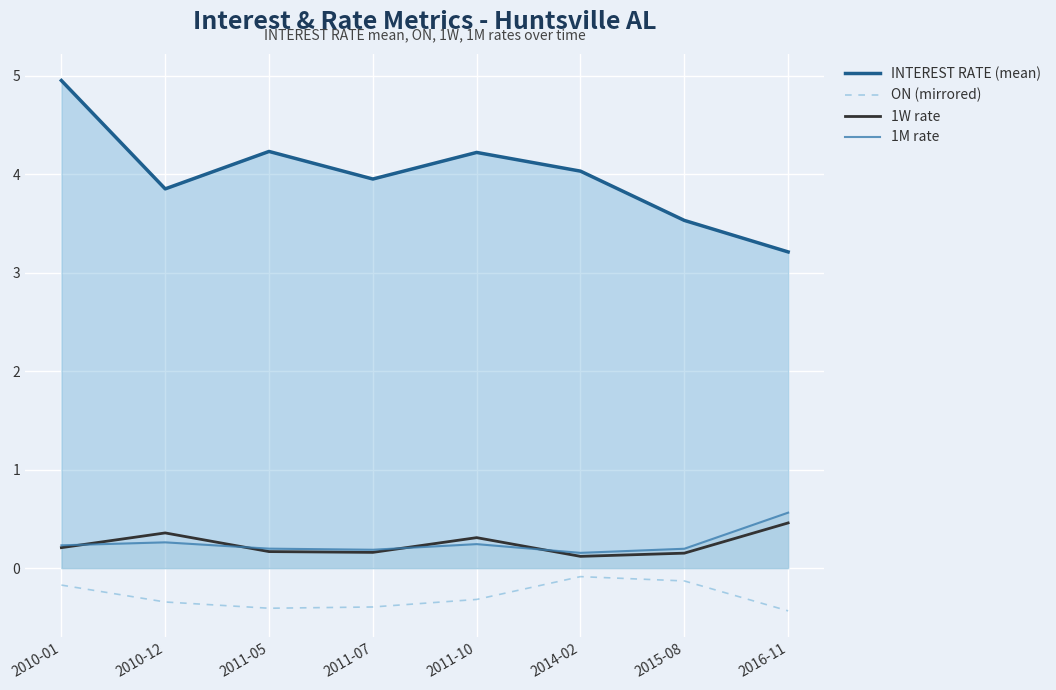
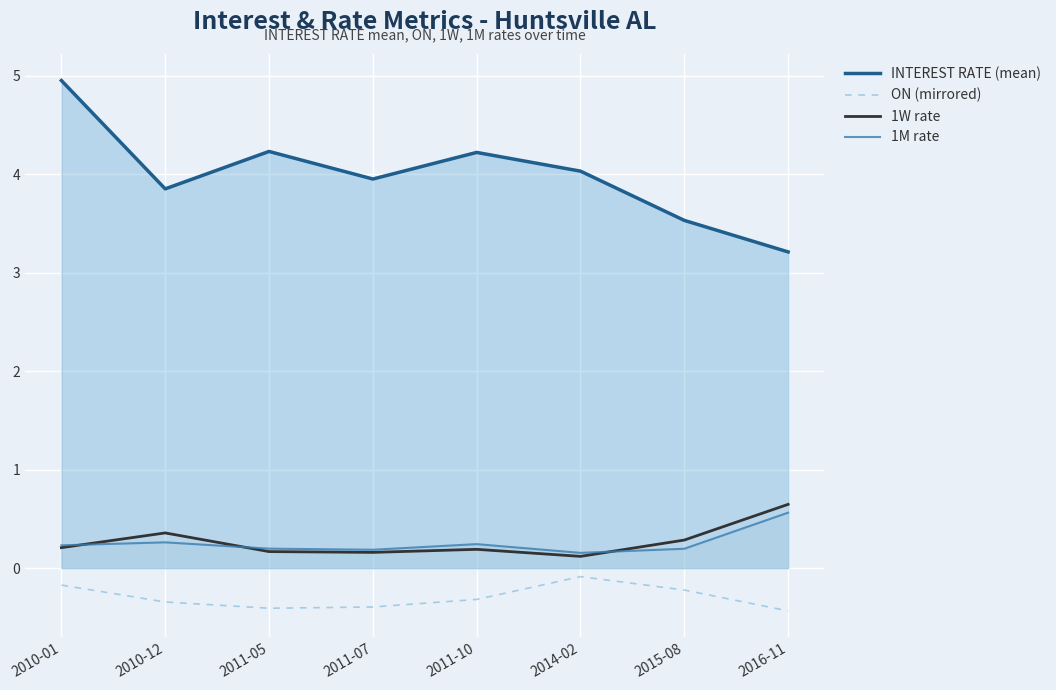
  {
    "ON (mirrored)": {
      "2010-01": -0.2,
      "2010-12": -0.3,
      "2011-05": -0.4,
      "2011-07": -0.4,
      "2011-10": -0.3,
      "2014-02": -0.1,
-     "2015-08": -0.1,
+     "2015-08": -0.2,
      "2016-11": -0.4
    },
    "1W rate": {
      "2010-12": 0.4,
      "2011-05": 0.2,
      "2011-07": 0.2,
-     "2011-10": 0.3,
+     "2011-10": 0.2,
      "2014-02": 0.1,
-     "2015-08": 0.2,
-     "2016-11": 0.5
+     "2015-08": 0.3,
+     "2016-11": 0.6
    }
  }
